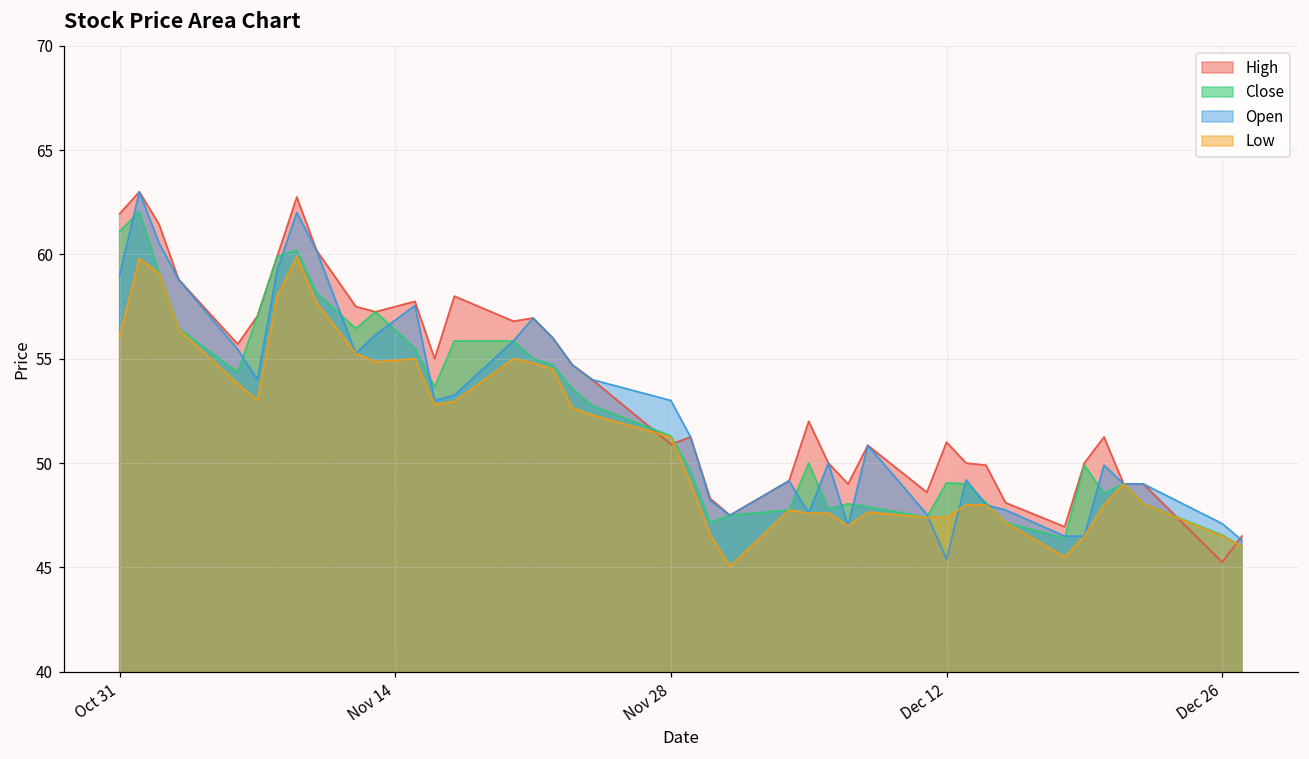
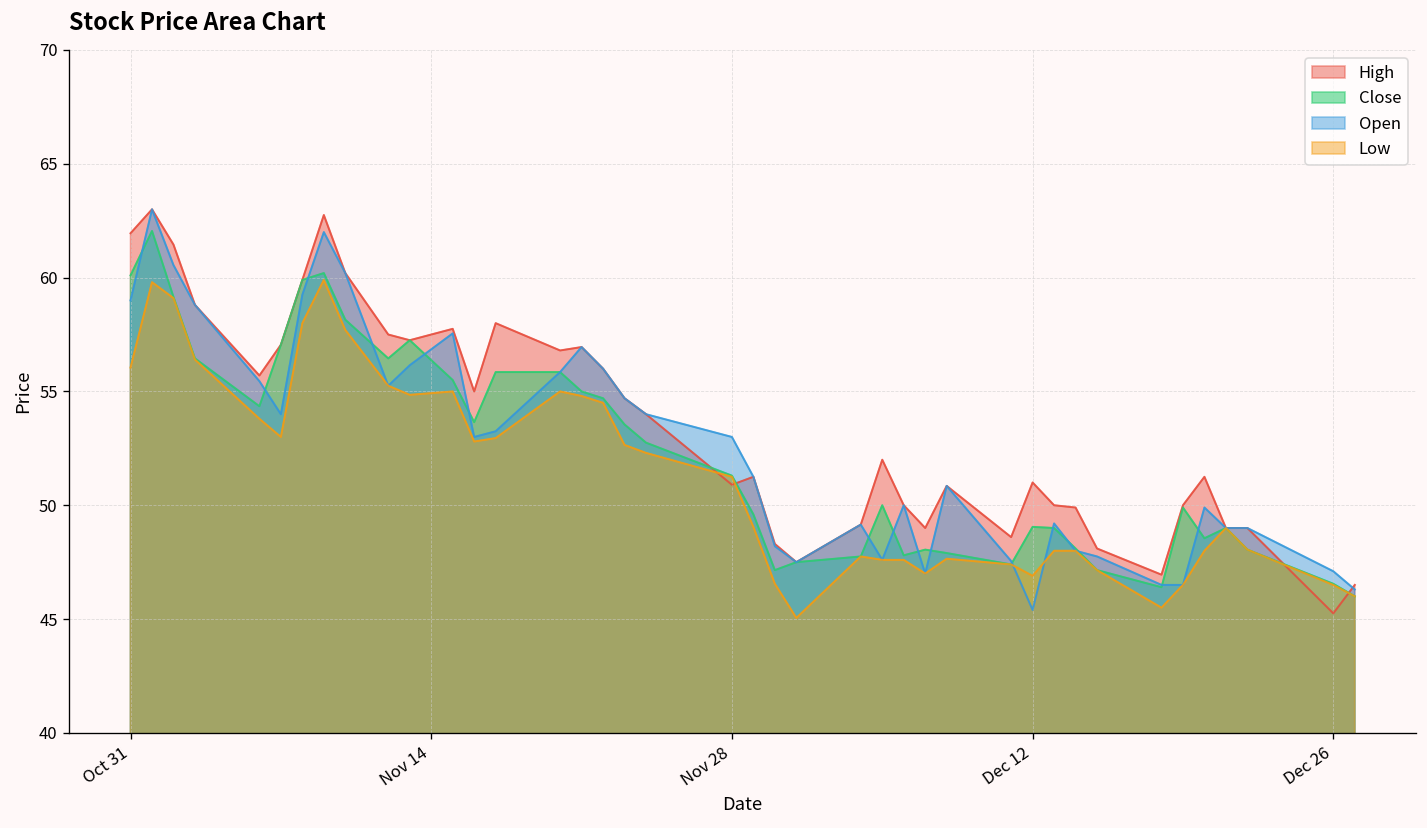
  {
    "High": {
      "Oct 31": 62.0,
      "Nov 28": 50.9,
      "Dec 12": 51.0,
      "Dec 26": 45.3
    },
    "Close": {
-     "Oct 31": 61.1,
+     "Oct 31": 60.1,
      "Dec 12": 49.1
    },
    "Open": {
      "Oct 31": 59.0,
      "Nov 28": 53.0,
      "Dec 12": 45.4,
      "Dec 26": 47.1
    },
    "Low": {
      "Oct 31": 56.1,
-     "Dec 12": 47.4
+     "Dec 12": 46.9
    }
  }
